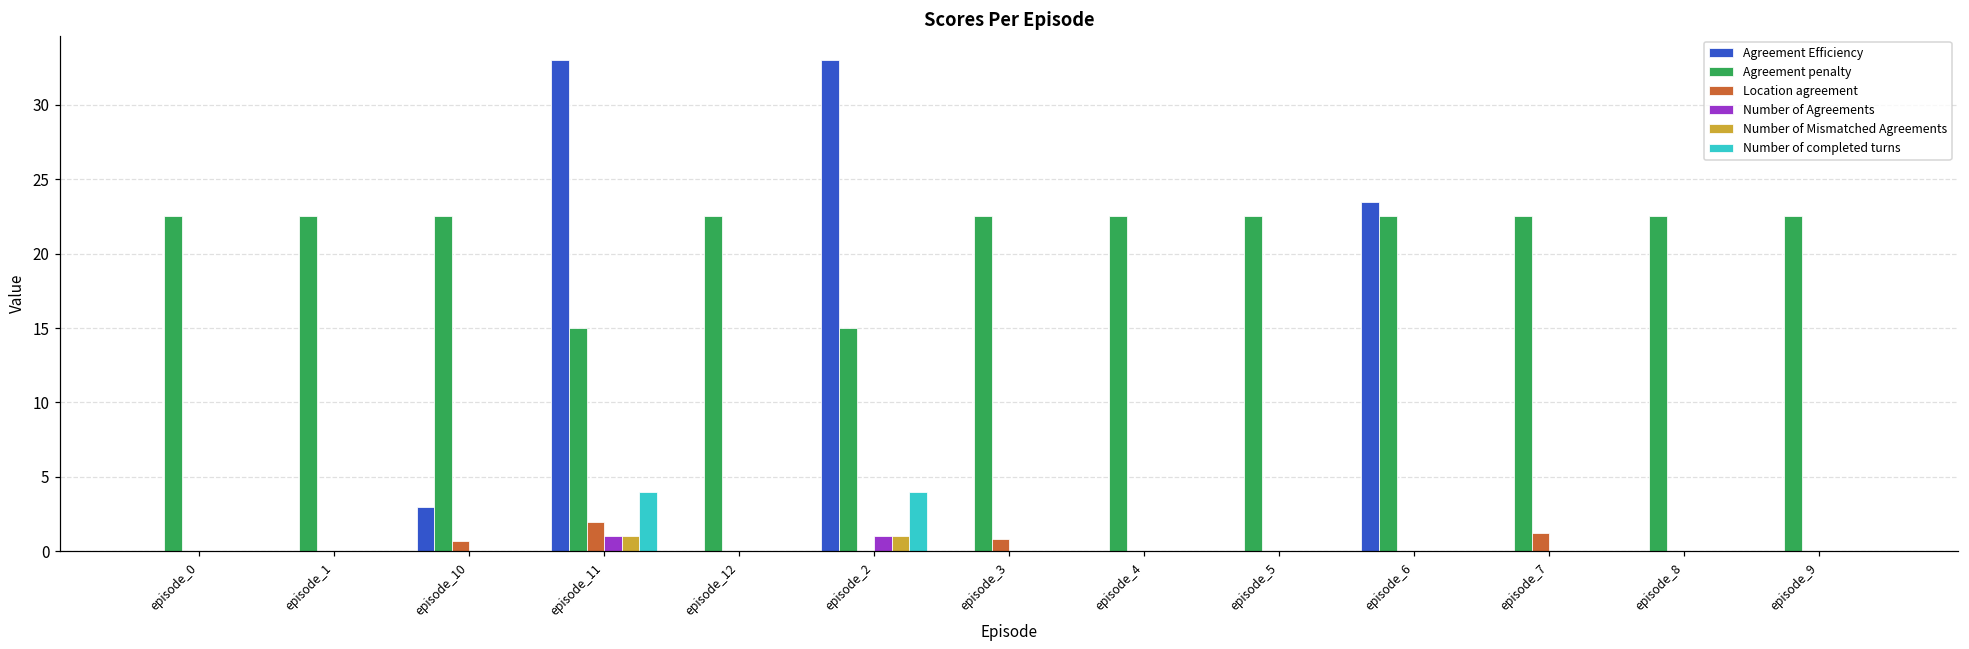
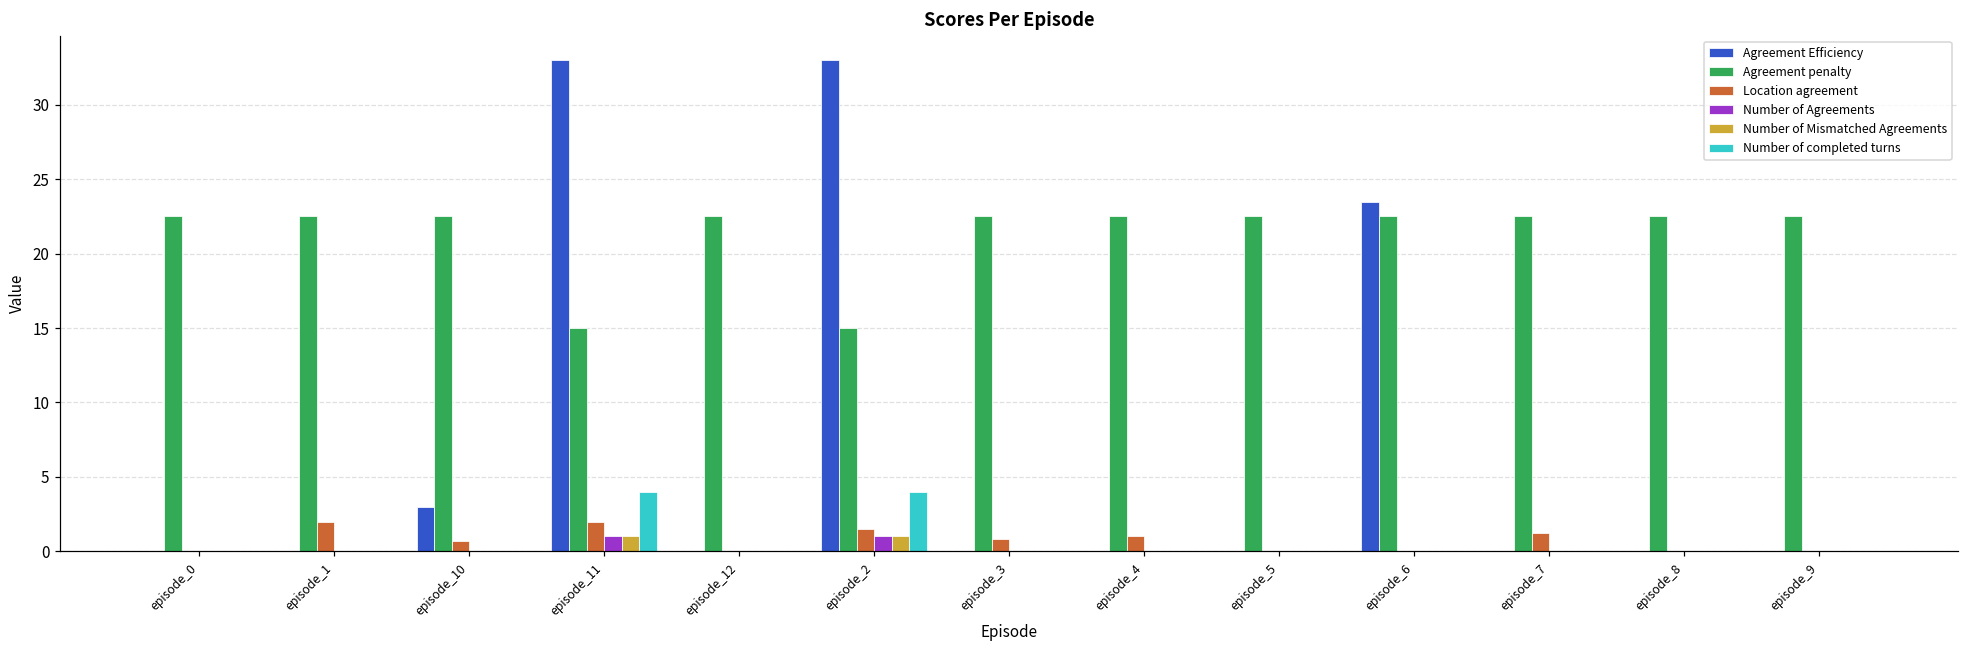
  {
    "Agreement Efficiency": {
      "episode_0": 0.0,
      "episode_1": 0.0,
      "episode_10": 3.0,
      "episode_11": 33.0,
      "episode_12": 0.0,
      "episode_2": 33.0,
      "episode_3": 0.0,
      "episode_4": 0.0,
      "episode_5": 0.0,
      "episode_6": 23.5,
      "episode_7": 0.0,
      "episode_8": 0.0,
      "episode_9": 0.0
    },
    "Agreement penalty": {
      "episode_0": 22.5,
      "episode_1": 22.5,
      "episode_10": 22.5,
      "episode_11": 15.0,
      "episode_12": 22.5,
      "episode_2": 15.0,
      "episode_3": 22.5,
      "episode_4": 22.5,
      "episode_5": 22.5,
      "episode_6": 22.5,
      "episode_7": 22.5,
      "episode_8": 22.5,
      "episode_9": 22.5
    },
    "Location agreement": {
      "episode_0": 0.0,
-     "episode_1": 0,
+     "episode_1": 2,
      "episode_10": 0.7,
      "episode_11": 2.0,
      "episode_12": 0.0,
-     "episode_2": 0.0,
+     "episode_2": 1.5,
      "episode_3": 0.8,
-     "episode_4": 0,
+     "episode_4": 1,
      "episode_5": 0.0,
      "episode_6": 0.0,
      "episode_7": 1.2,
      "episode_8": 0.0,
      "episode_9": 0.0
    },
    "Number of Agreements": {
      "episode_0": 0.0,
      "episode_1": 0.0,
      "episode_10": 0.0,
      "episode_11": 1.0,
      "episode_12": 0.0,
      "episode_2": 1.0,
      "episode_3": 0.0,
      "episode_4": 0.0,
      "episode_5": 0.0,
      "episode_6": 0.0,
      "episode_7": 0.0,
      "episode_8": 0.0,
      "episode_9": 0.0
    },
    "Number of Mismatched Agreements": {
      "episode_0": 0.0,
      "episode_1": 0.0,
      "episode_10": 0.0,
      "episode_11": 1.0,
      "episode_12": 0.0,
      "episode_2": 1.0,
      "episode_3": 0.0,
      "episode_4": 0.0,
      "episode_5": 0.0,
      "episode_6": 0.0,
      "episode_7": 0.0,
      "episode_8": 0.0,
      "episode_9": 0.0
    },
    "Number of completed turns": {
      "episode_0": 0.0,
      "episode_1": 0.0,
      "episode_10": 0.0,
      "episode_11": 4.0,
      "episode_12": 0.0,
      "episode_2": 4.0,
      "episode_3": 0.0,
      "episode_4": 0.0,
      "episode_5": 0.0,
      "episode_6": 0.0,
      "episode_7": 0.0,
      "episode_8": 0.0,
      "episode_9": 0.0
    }
  }
